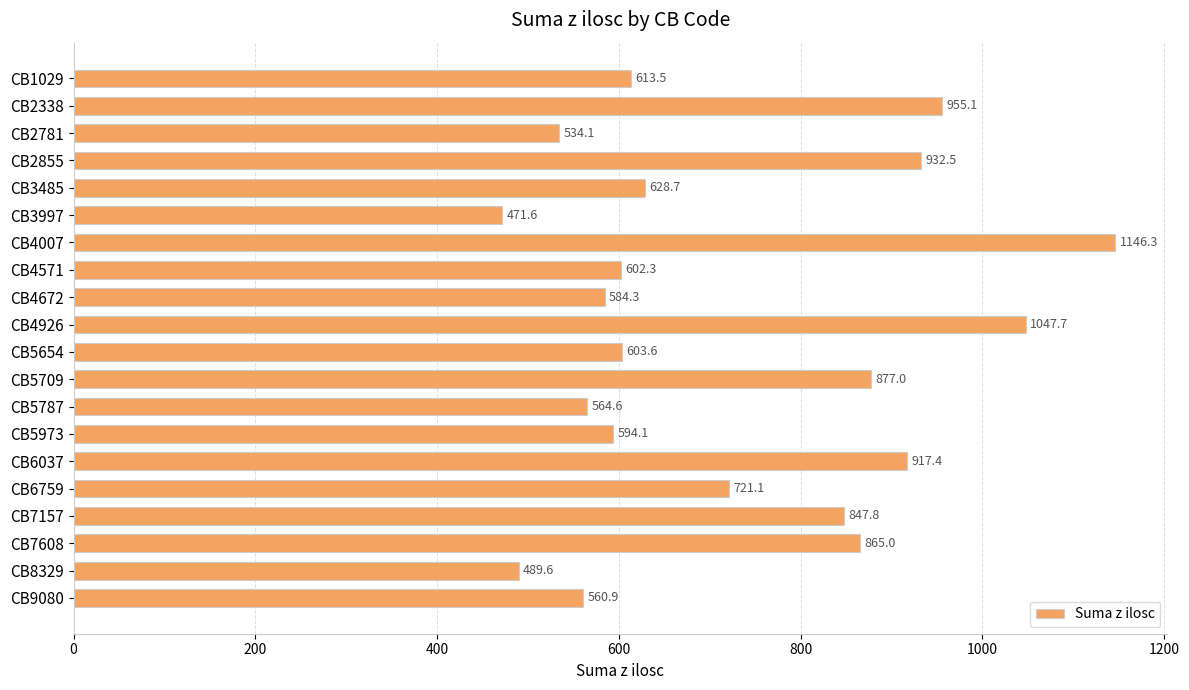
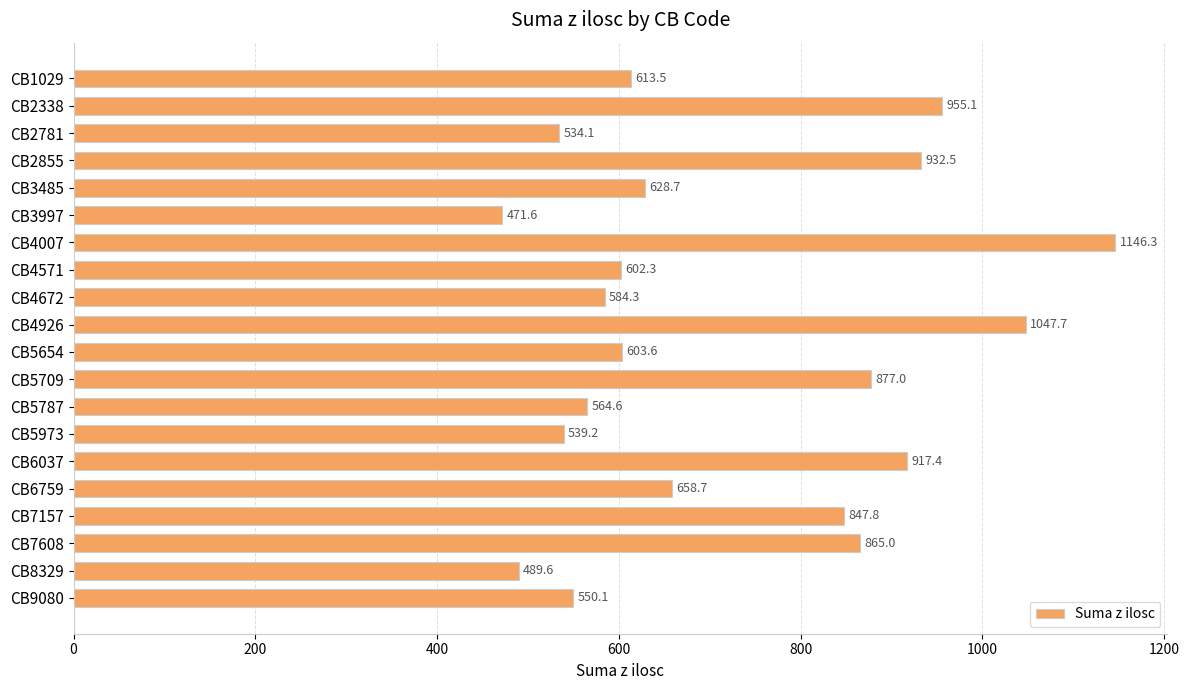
  {
    "CB1029": 613.5,
    "CB2338": 955.1,
    "CB2781": 534.1,
    "CB2855": 932.5,
    "CB3485": 628.7,
    "CB3997": 471.6,
    "CB4007": 1146.3,
    "CB4571": 602.3,
    "CB4672": 584.3,
    "CB4926": 1047.7,
    "CB5654": 603.6,
    "CB5709": 877.0,
    "CB5787": 564.6,
-   "CB5973": 594.1,
+   "CB5973": 539.2,
    "CB6037": 917.4,
-   "CB6759": 721.1,
+   "CB6759": 658.7,
    "CB7157": 847.8,
    "CB7608": 865.0,
    "CB8329": 489.6,
-   "CB9080": 560.9
+   "CB9080": 550.1
  }
